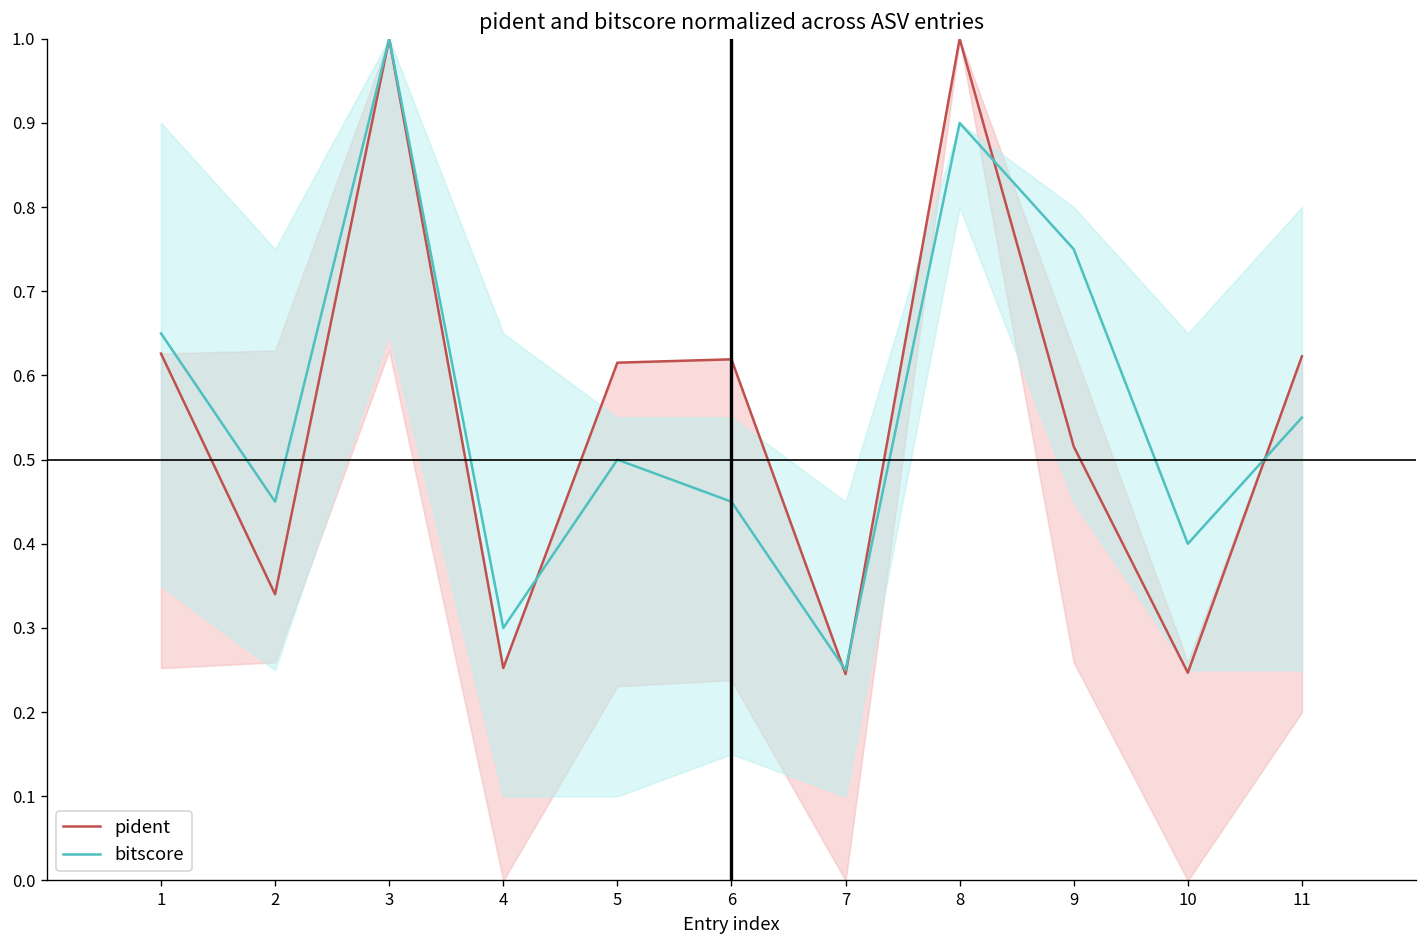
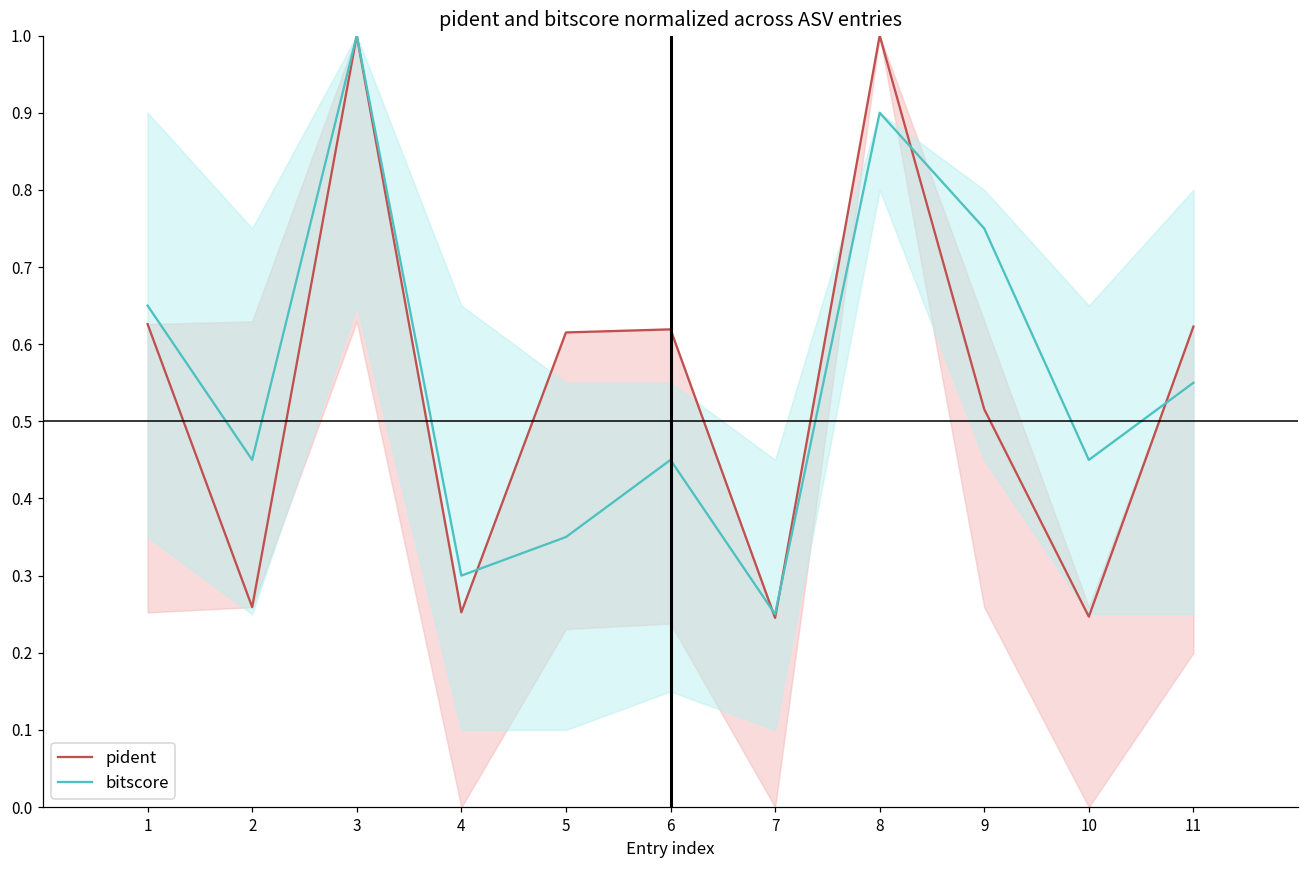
  {
    "pident": {
-     "2": 0.34,
+     "2": 0.26,
      "9": 0.52,
      "10": 0.25
    },
    "bitscore": {
      "1": 0.65,
      "2": 0.45,
      "4": 0.30,
-     "5": 0.50,
+     "5": 0.35,
      "6": 0.45,
      "7": 0.25,
      "9": 0.75,
-     "10": 0.40,
+     "10": 0.45,
      "11": 0.55
    }
  }
